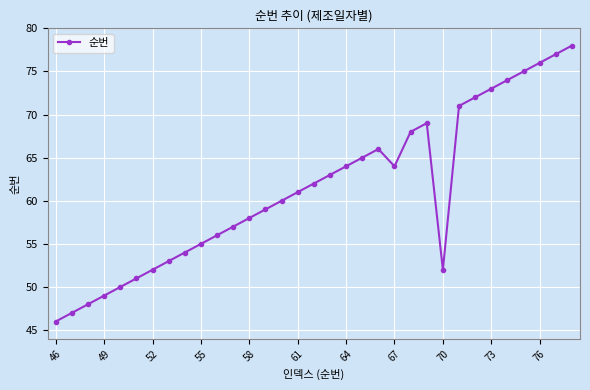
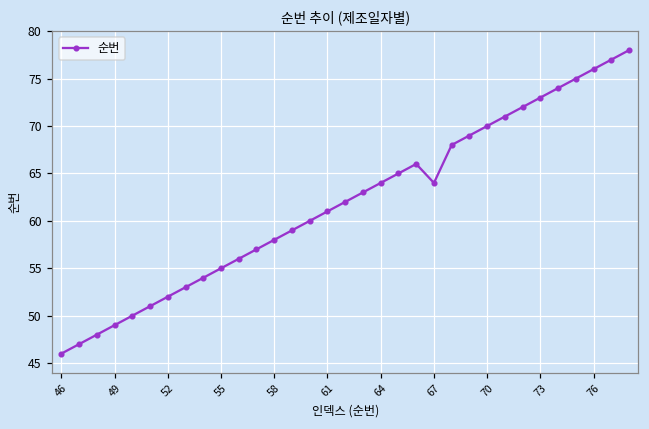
  {
    "46": 46,
    "49": 49,
    "52": 52,
    "55": 55,
    "58": 58,
    "61": 61,
    "64": 64,
    "67": 64,
-   "70": 52,
+   "70": 70,
    "73": 73,
    "76": 76
  }
